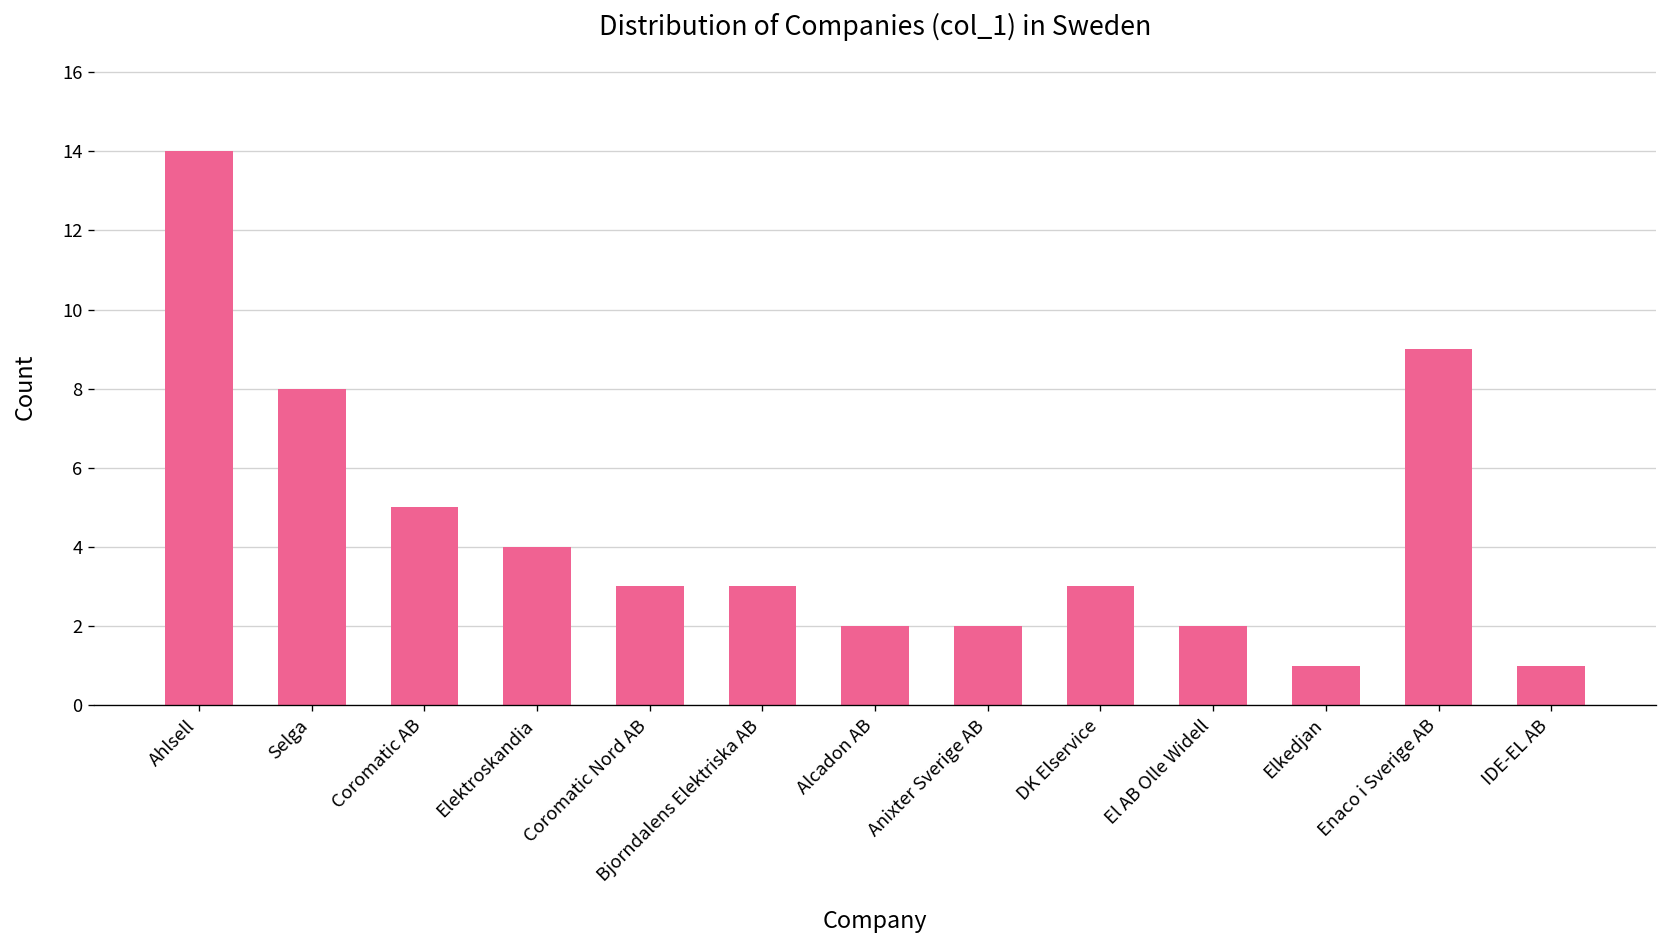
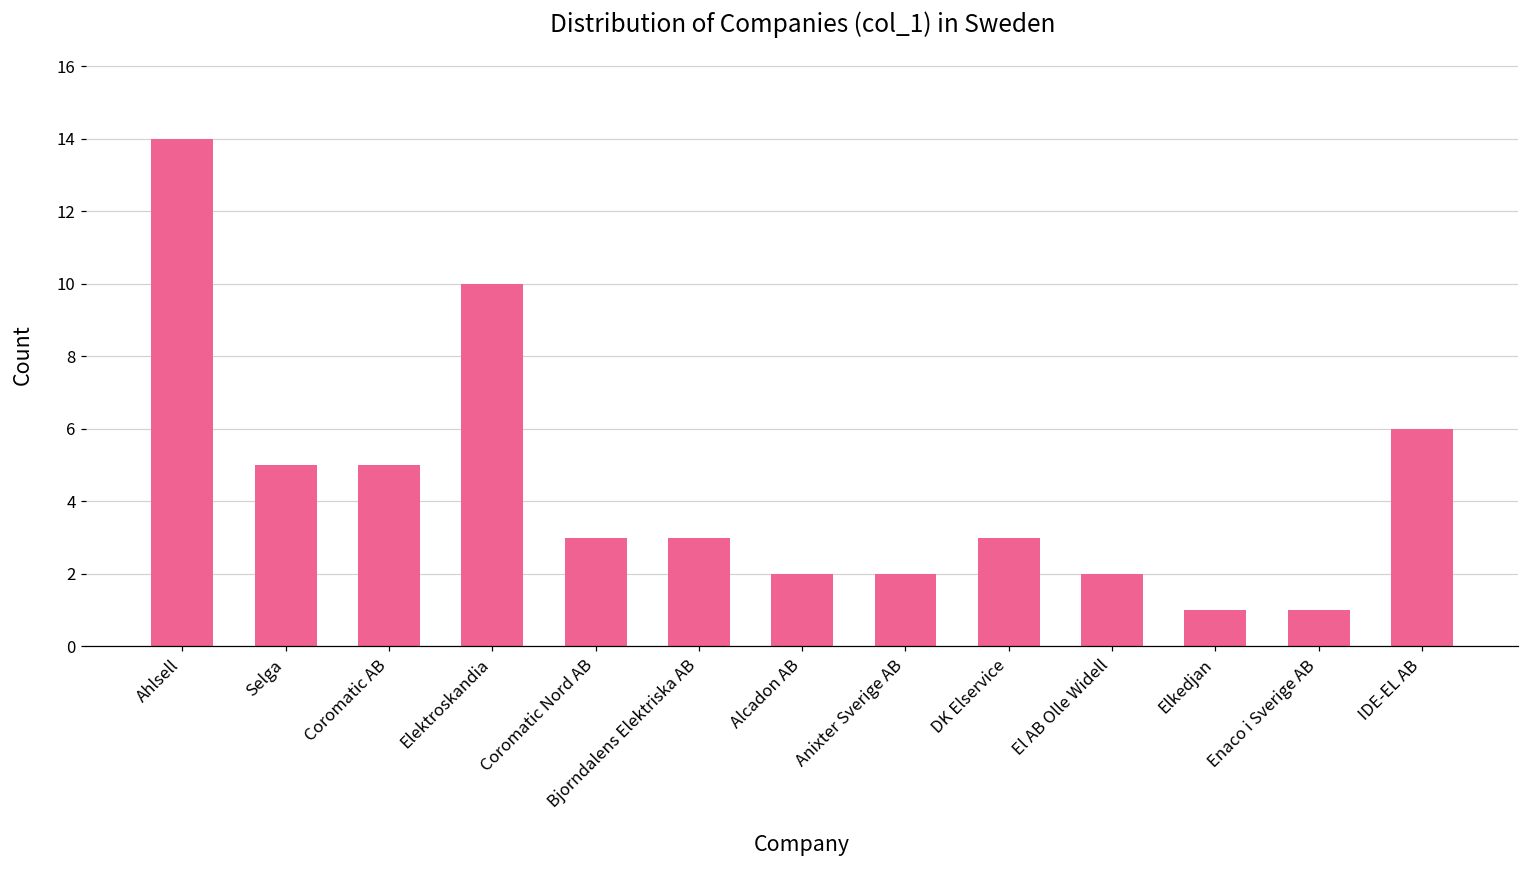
  {
    "Ahlsell": 14,
-   "Selga": 8,
+   "Selga": 5,
    "Coromatic AB": 5,
-   "Elektroskandia": 4,
+   "Elektroskandia": 10,
    "Coromatic Nord AB": 3,
    "Bjorndalens Elektriska AB": 3,
    "Alcadon AB": 2,
    "Anixter Sverige AB": 2,
    "DK Elservice": 3,
    "El AB Olle Widell": 2,
    "Elkedjan": 1,
-   "Enaco i Sverige AB": 9,
-   "IDE-EL AB": 1
+   "Enaco i Sverige AB": 1,
+   "IDE-EL AB": 6
  }
